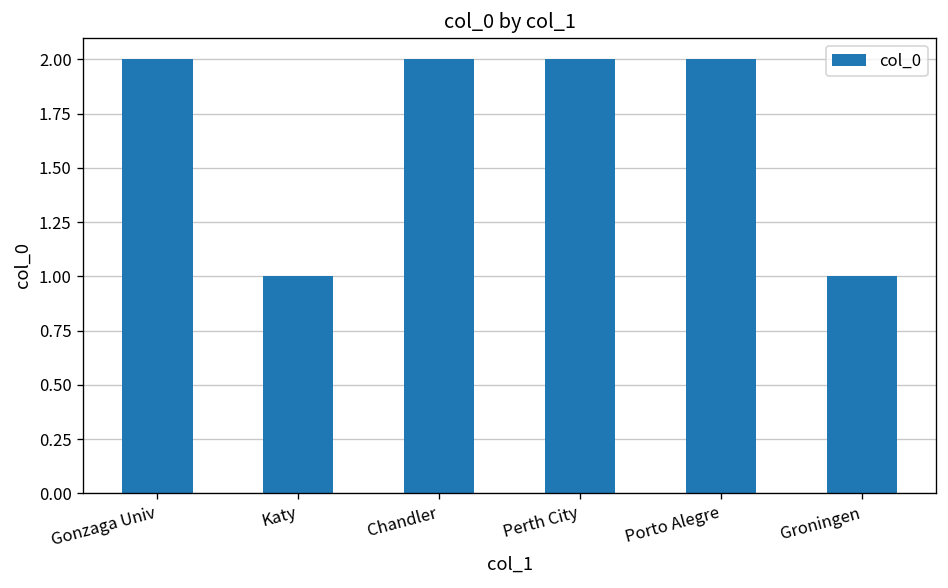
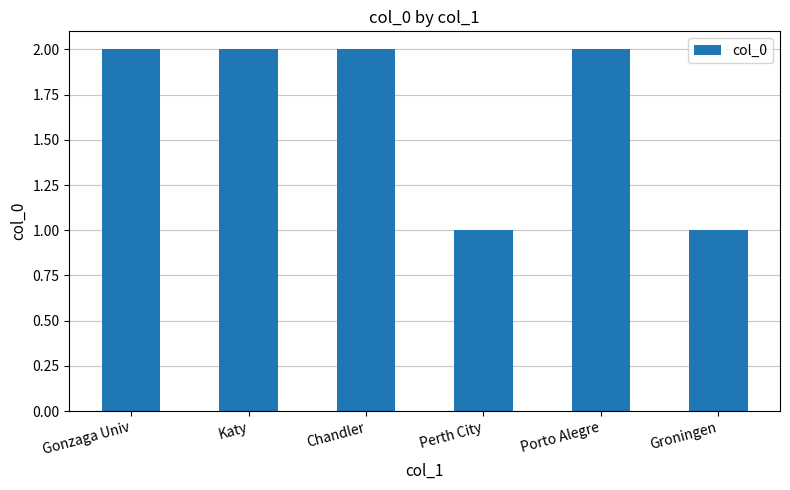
  {
    "Gonzaga Univ": 2,
-   "Katy": 1,
+   "Katy": 2,
    "Chandler": 2,
-   "Perth City": 2,
+   "Perth City": 1,
    "Porto Alegre": 2,
    "Groningen": 1
  }
